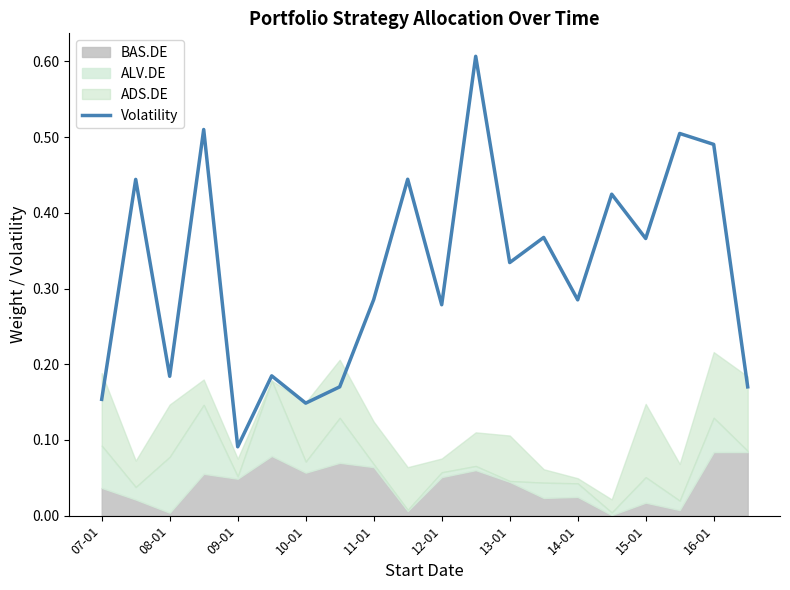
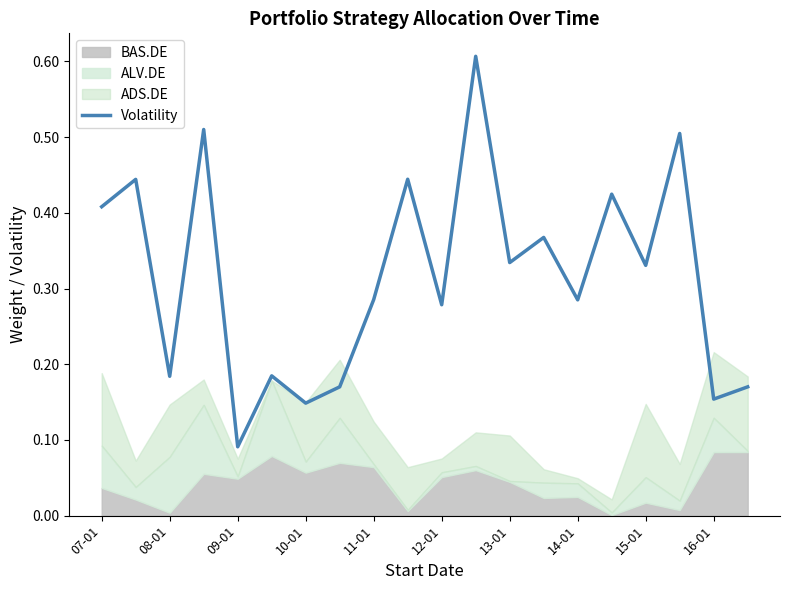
  {
    "Volatility": {
-     "07-01": 0.15,
+     "07-01": 0.41,
      "08-01": 0.18,
      "09-01": 0.09,
      "11-01": 0.29,
      "12-01": 0.28,
      "13-01": 0.33,
      "14-01": 0.29,
-     "15-01": 0.37,
-     "16-01": 0.49
+     "15-01": 0.33,
+     "16-01": 0.15
    }
  }
